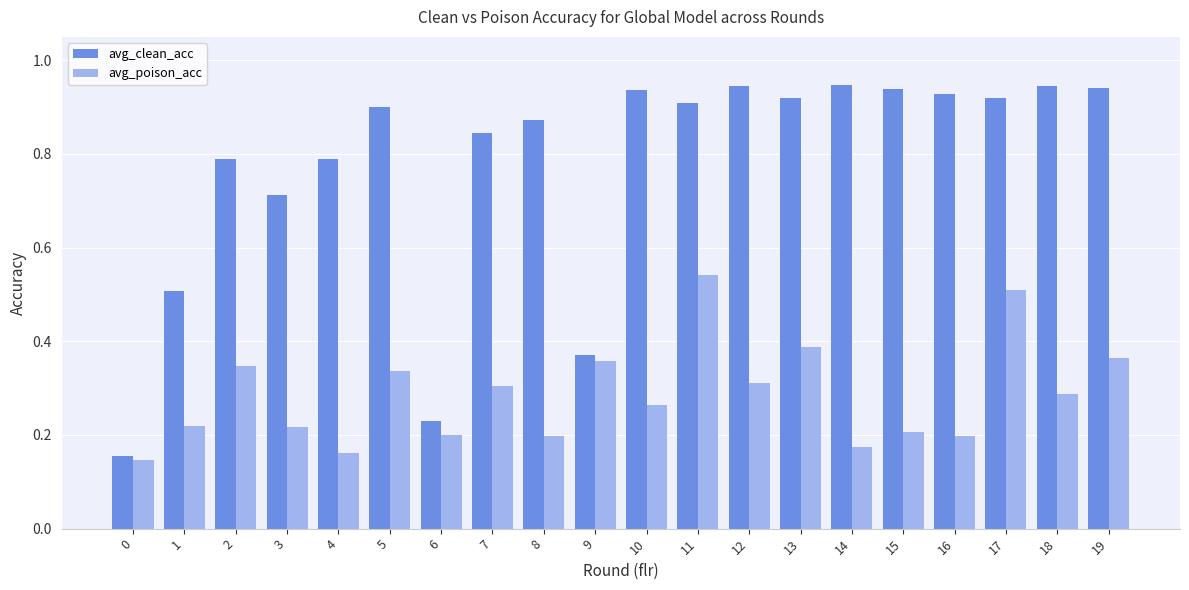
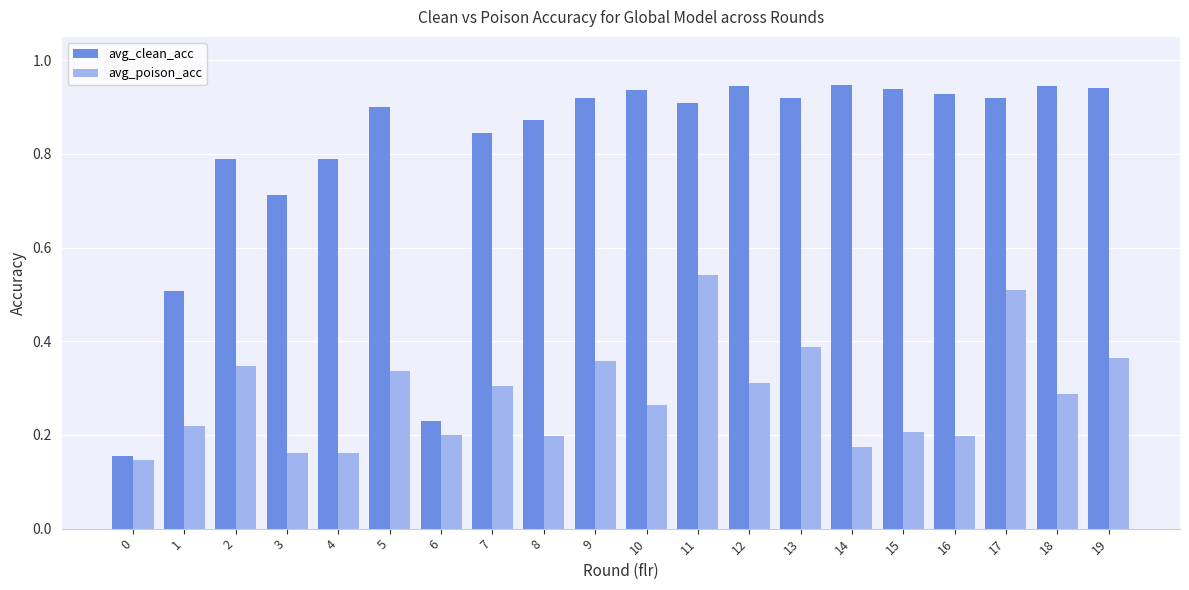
  {
    "avg_clean_acc": {
      "0": 0.15,
      "1": 0.51,
      "2": 0.79,
      "3": 0.71,
      "4": 0.79,
      "5": 0.90,
      "6": 0.23,
      "7": 0.85,
      "8": 0.87,
-     "9": 0.37,
+     "9": 0.92,
      "10": 0.94,
      "11": 0.91,
      "12": 0.94,
      "13": 0.92,
      "14": 0.95,
      "15": 0.94,
      "16": 0.93,
      "17": 0.92,
      "18": 0.95,
      "19": 0.94
    },
    "avg_poison_acc": {
      "0": 0.15,
      "1": 0.22,
      "2": 0.35,
-     "3": 0.22,
+     "3": 0.16,
      "4": 0.16,
      "5": 0.34,
      "6": 0.20,
      "7": 0.30,
      "8": 0.20,
      "9": 0.36,
      "10": 0.26,
      "11": 0.54,
      "12": 0.31,
      "13": 0.39,
      "14": 0.17,
      "15": 0.21,
      "16": 0.20,
      "17": 0.51,
      "18": 0.29,
      "19": 0.36
    }
  }
